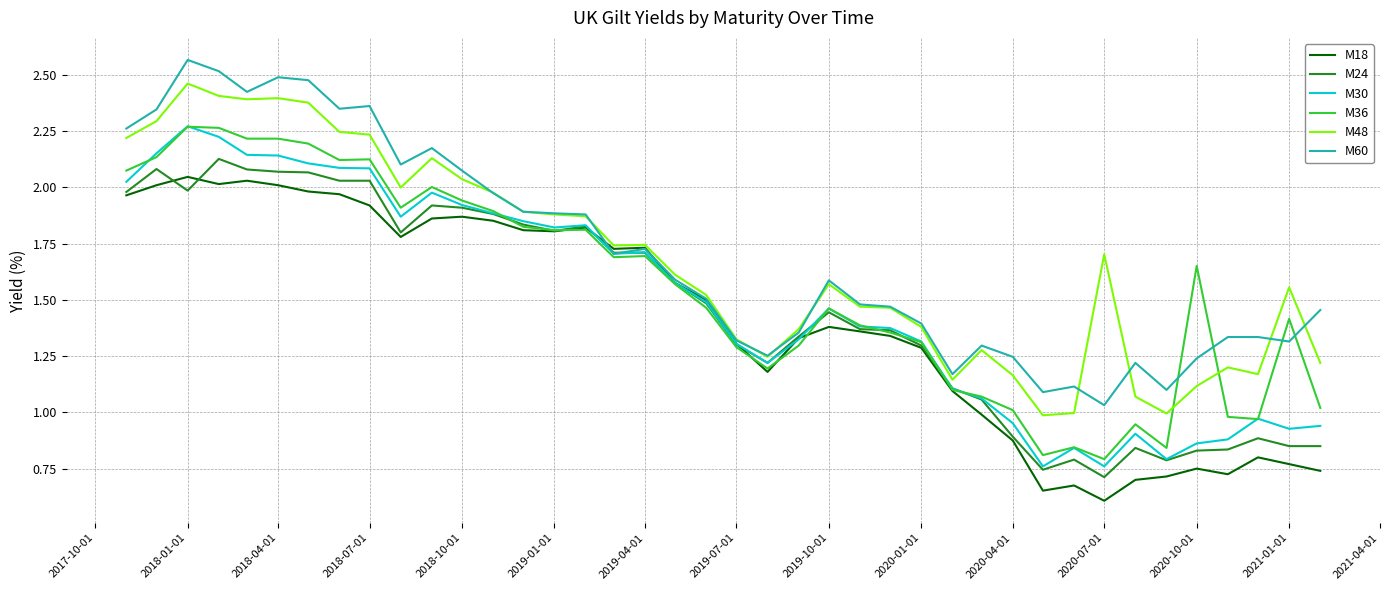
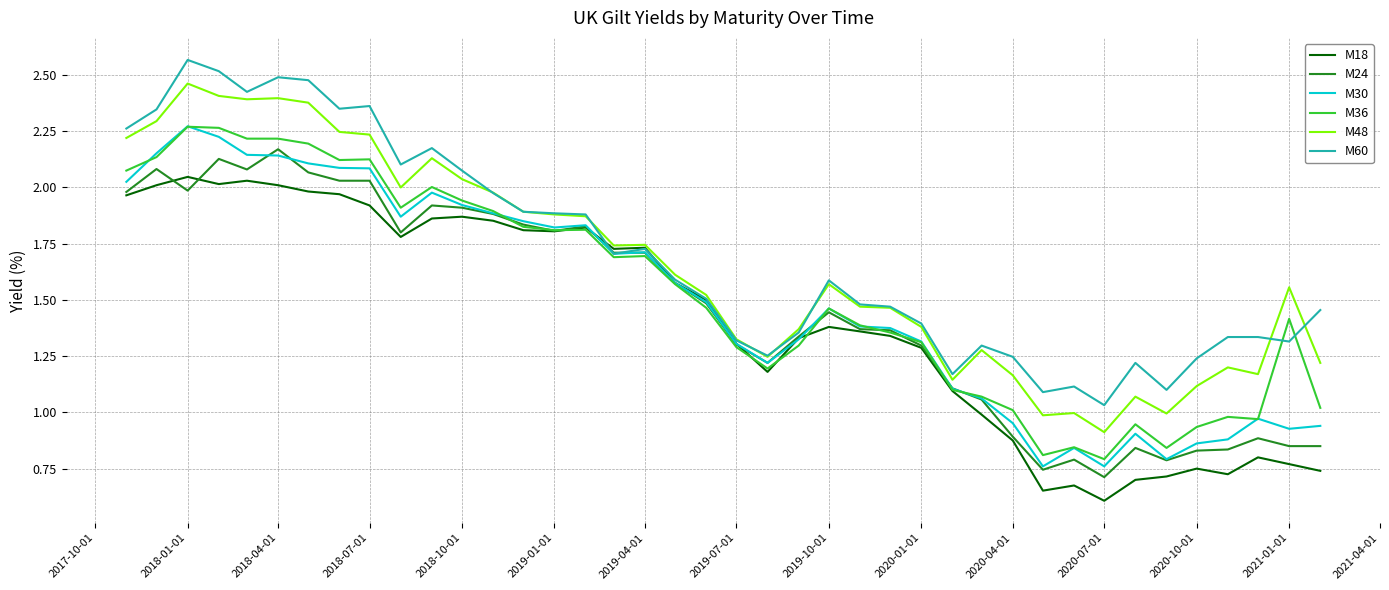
  {
    "M18": {
      "2018-01-01": 2.05,
      "2018-04-01": 2.01,
      "2018-07-01": 1.92,
      "2018-10-01": 1.87,
      "2019-10-01": 1.38,
      "2020-04-01": 0.88,
      "2020-07-01": 0.61,
      "2020-10-01": 0.75,
      "2021-01-01": 0.77
    },
    "M24": {
      "2018-01-01": 1.99,
-     "2018-04-01": 2.07,
+     "2018-04-01": 2.17,
      "2018-07-01": 2.03,
      "2018-10-01": 1.91,
      "2019-10-01": 1.45,
      "2020-04-01": 0.89,
      "2020-07-01": 0.71,
      "2020-10-01": 0.83,
      "2021-01-01": 0.85
    },
    "M36": {
      "2018-04-01": 2.22,
      "2018-07-01": 2.13,
      "2018-10-01": 1.94,
      "2019-04-01": 1.70,
      "2019-07-01": 1.29,
      "2020-04-01": 1.01,
      "2020-07-01": 0.79,
-     "2020-10-01": 1.65,
+     "2020-10-01": 0.94,
      "2021-01-01": 1.42
    },
    "M48": {
      "2018-01-01": 2.46,
      "2018-04-01": 2.40,
      "2018-07-01": 2.24,
      "2018-10-01": 2.04,
      "2019-04-01": 1.75,
      "2019-10-01": 1.57,
      "2020-01-01": 1.38,
      "2020-04-01": 1.17,
-     "2020-07-01": 1.70,
+     "2020-07-01": 0.91,
      "2020-10-01": 1.12,
      "2021-01-01": 1.56
    }
  }
